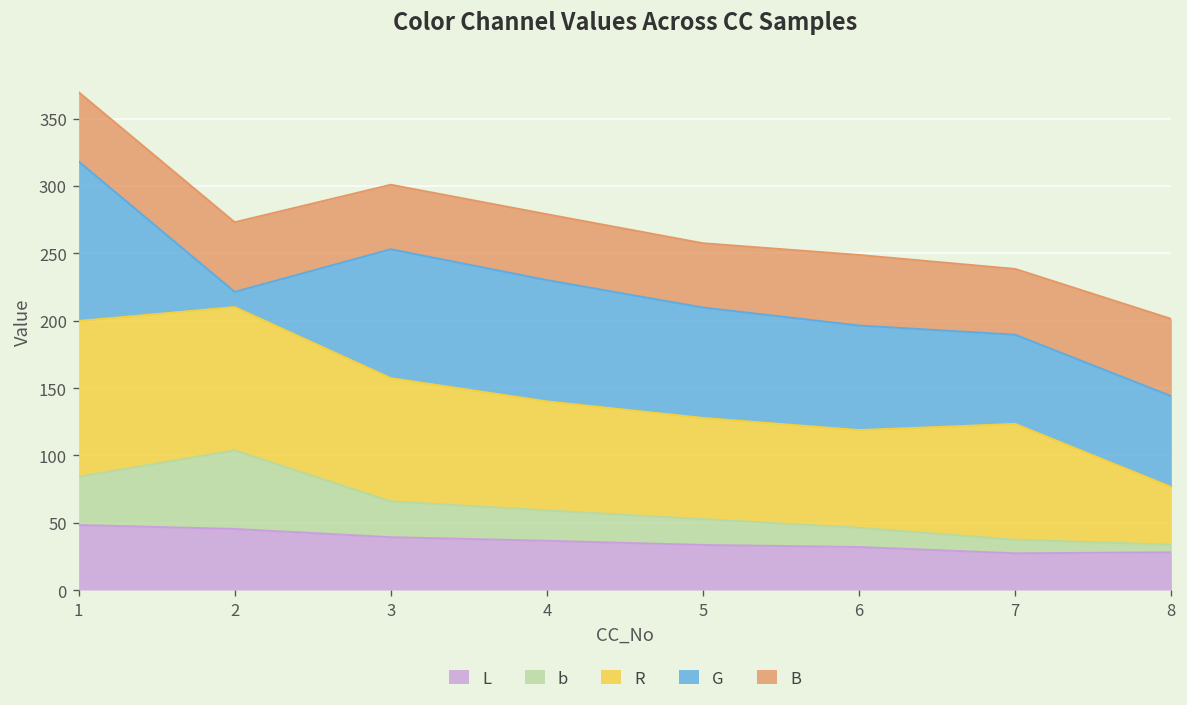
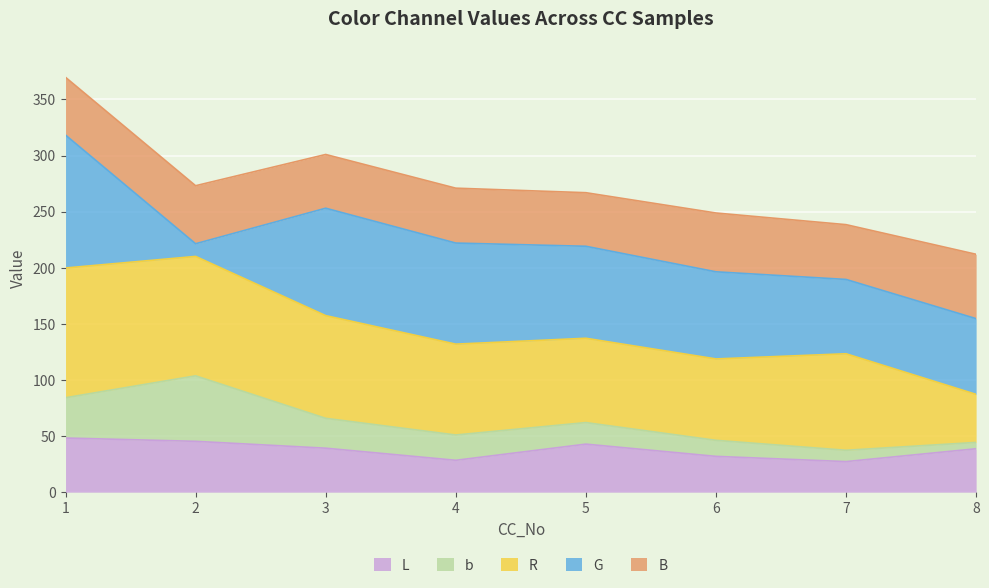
  {
    "L": {
      "1": 48,
      "2": 45,
      "3": 39,
-     "4": 37,
-     "5": 33,
+     "4": 28,
+     "5": 43,
      "6": 32,
      "7": 27,
-     "8": 28
+     "8": 39
    },
    "b": {
      "1": 36,
      "2": 58,
      "3": 27,
      "4": 23,
      "5": 19,
      "6": 14,
      "7": 10,
      "8": 6
    },
    "R": {
      "1": 116,
      "2": 106,
      "3": 92,
      "4": 81,
      "5": 75,
      "6": 73,
      "7": 86,
      "8": 43
    },
    "G": {
      "1": 118,
      "2": 11,
      "3": 96,
      "4": 90,
      "5": 82,
      "6": 78,
      "7": 66,
      "8": 67
    },
    "B": {
      "1": 51,
      "2": 52,
      "3": 48,
      "4": 49,
      "5": 48,
      "6": 52,
      "7": 49,
      "8": 57
    }
  }
